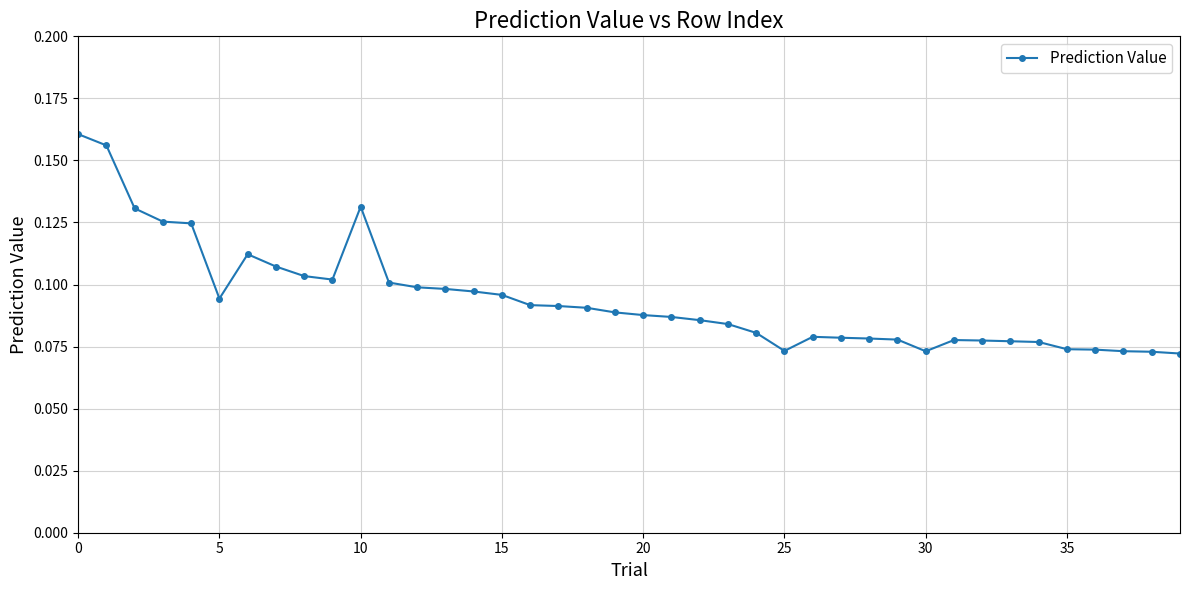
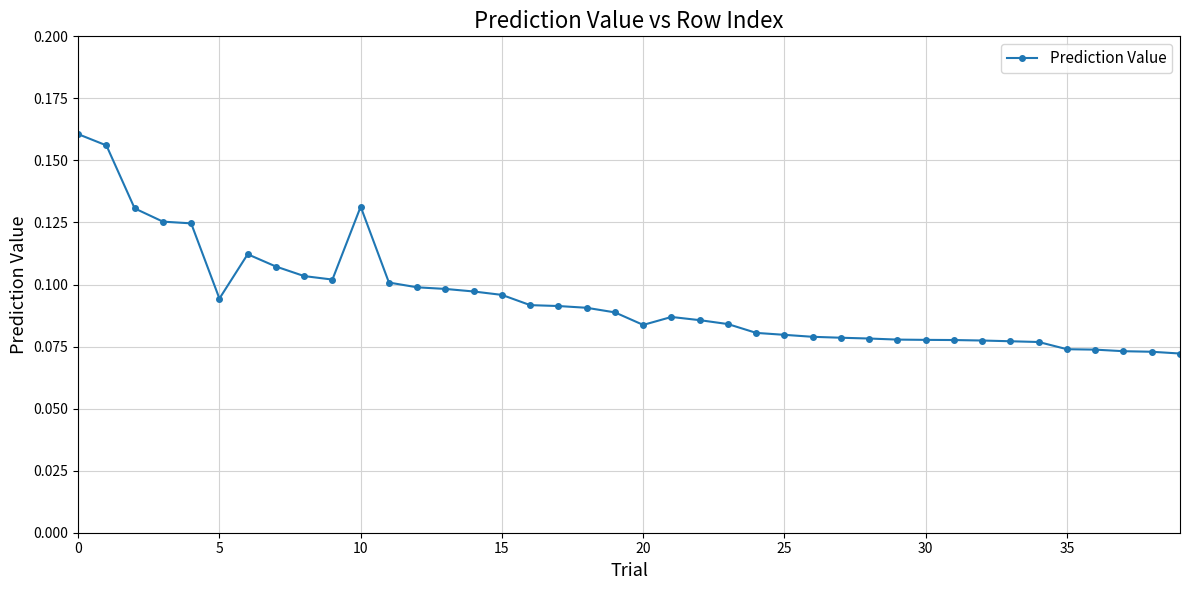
  {
    "0": 0.161,
    "5": 0.094,
    "10": 0.131,
    "15": 0.096,
-   "20": 0.088,
-   "25": 0.073,
-   "30": 0.073,
+   "20": 0.084,
+   "25": 0.080,
+   "30": 0.078,
    "35": 0.074
  }
